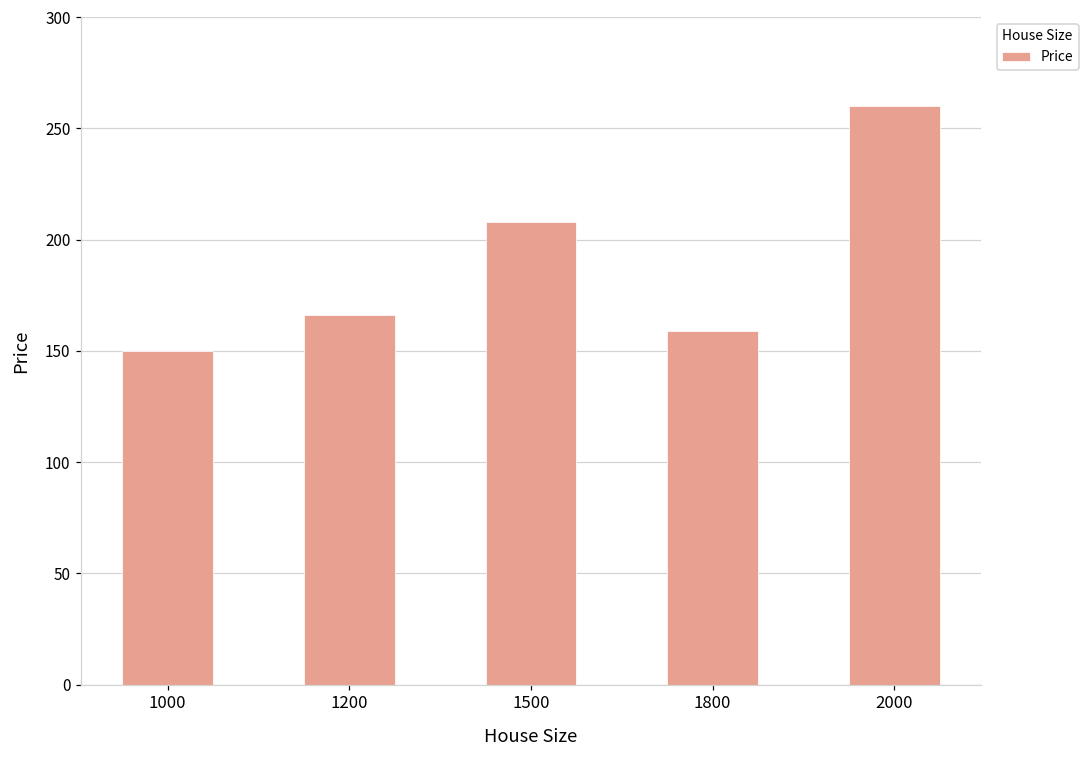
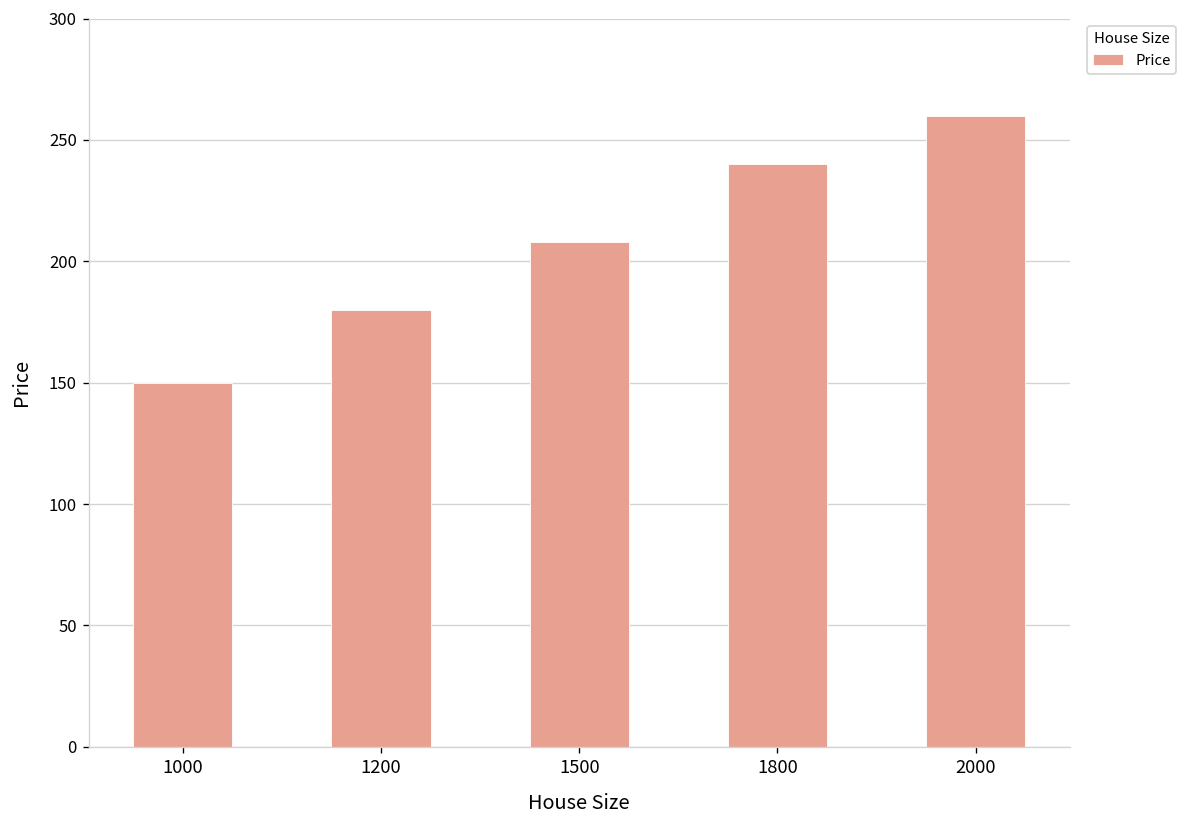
  {
    "1000": 150,
-   "1200": 166,
+   "1200": 180,
    "1500": 208,
-   "1800": 159,
+   "1800": 240,
    "2000": 260
  }
